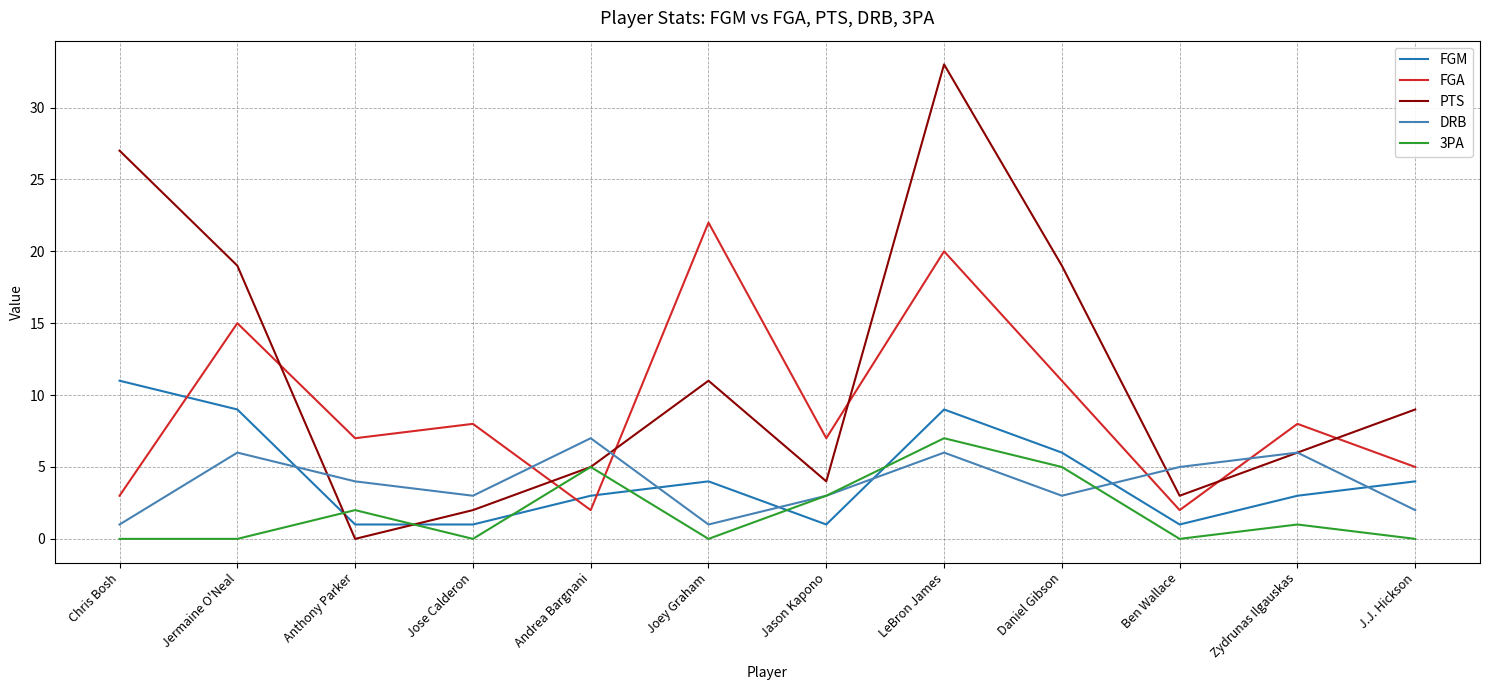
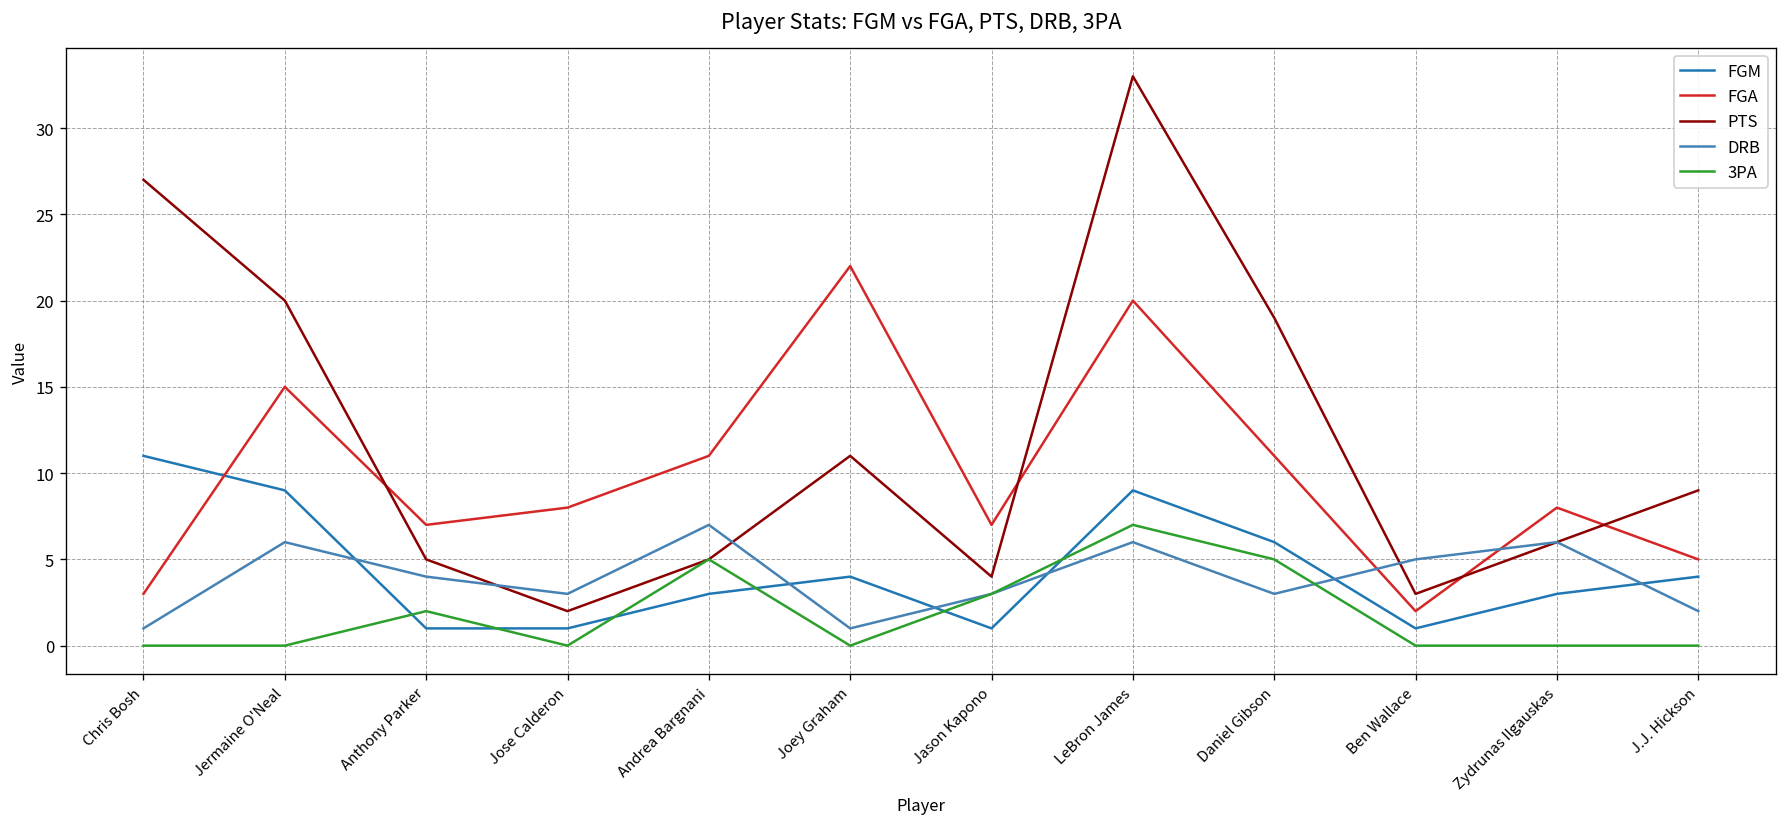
  {
    "FGA": {
      "Chris Bosh": 3,
      "Jermaine O'Neal": 15,
      "Anthony Parker": 7,
      "Jose Calderon": 8,
-     "Andrea Bargnani": 2,
+     "Andrea Bargnani": 11,
      "Joey Graham": 22,
      "Jason Kapono": 7,
      "LeBron James": 20,
      "Daniel Gibson": 11,
      "Ben Wallace": 2,
      "Zydrunas Ilgauskas": 8,
      "J.J. Hickson": 5
    },
    "PTS": {
      "Chris Bosh": 27,
-     "Jermaine O'Neal": 19,
-     "Anthony Parker": 0,
+     "Jermaine O'Neal": 20,
+     "Anthony Parker": 5,
      "Jose Calderon": 2,
      "Joey Graham": 11,
      "Jason Kapono": 4,
      "LeBron James": 33,
      "Daniel Gibson": 19,
      "Ben Wallace": 3,
      "J.J. Hickson": 9
    },
    "3PA": {
      "Chris Bosh": 0,
      "Jermaine O'Neal": 0,
      "Anthony Parker": 2,
      "Jose Calderon": 0,
      "Joey Graham": 0,
      "LeBron James": 7,
      "Daniel Gibson": 5,
      "Ben Wallace": 0,
-     "Zydrunas Ilgauskas": 1,
+     "Zydrunas Ilgauskas": 0,
      "J.J. Hickson": 0
    }
  }
